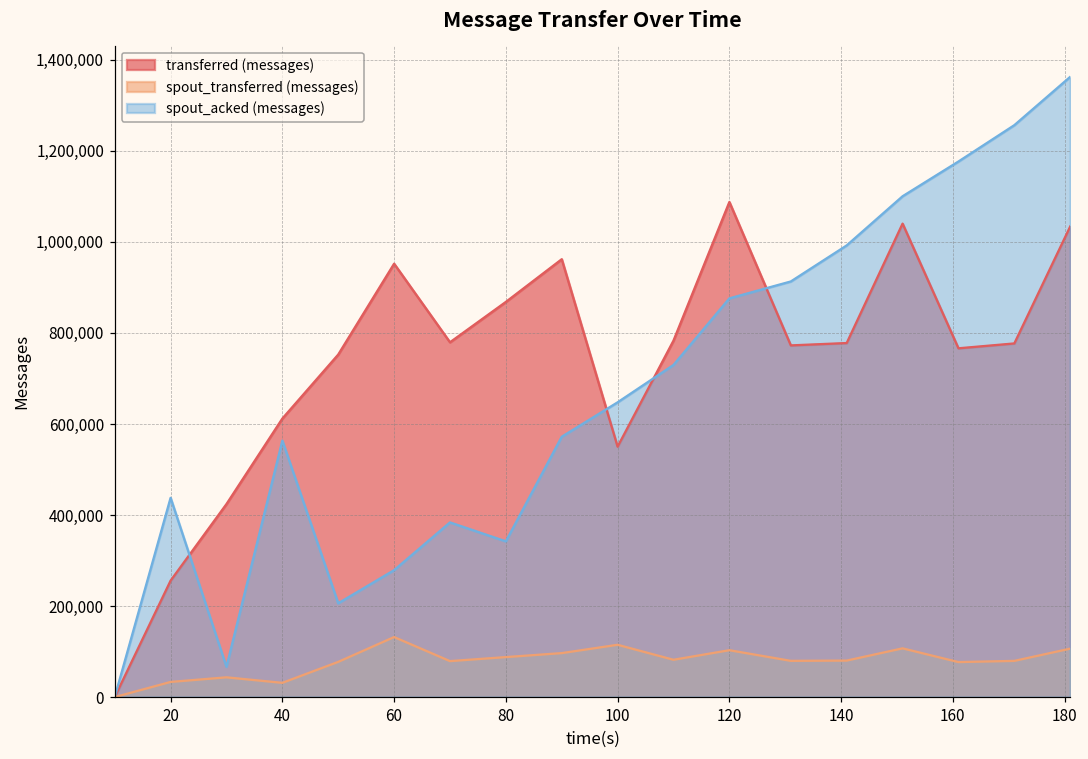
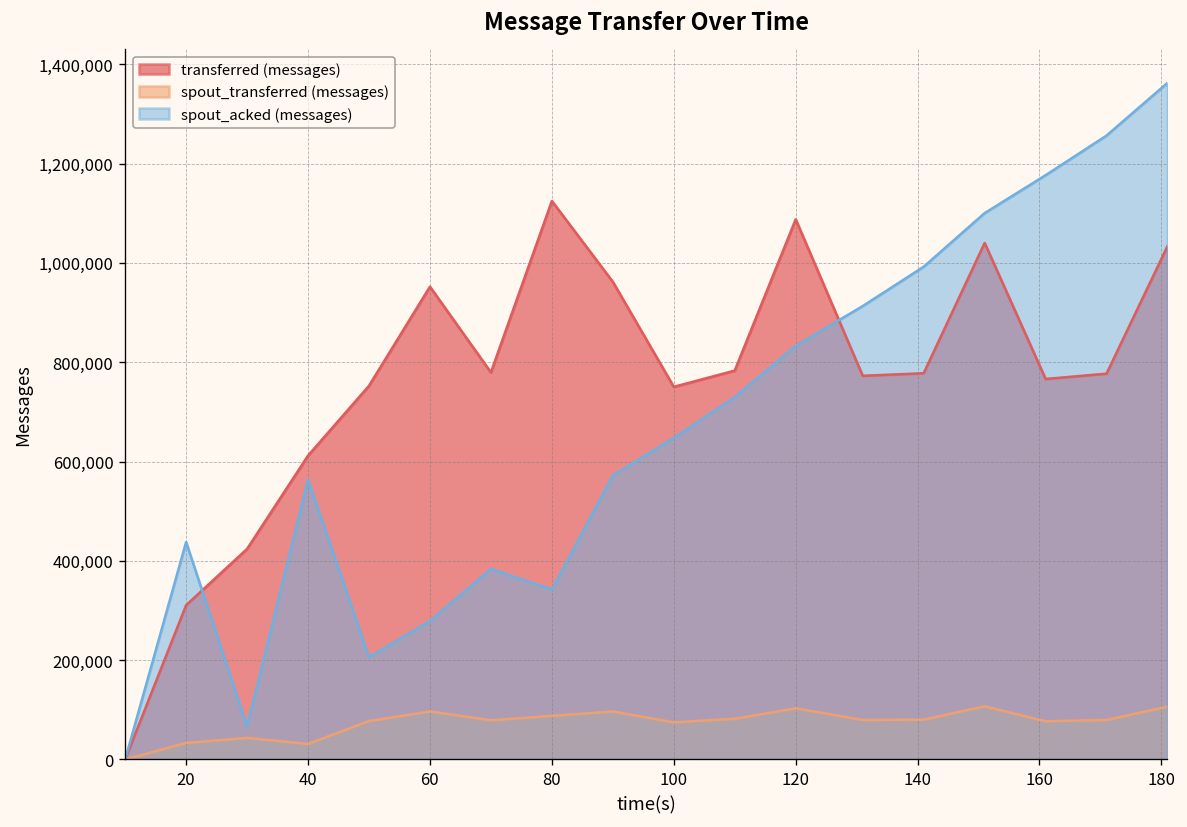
  {
    "transferred (messages)": {
-     "20": "260,000",
+     "20": "310,000",
      "40": "610,000",
      "60": "950,000",
-     "80": "870,000",
-     "100": "550,000",
+     "80": "1,120,000",
+     "100": "750,000",
      "120": "1,090,000"
    },
    "spout_transferred (messages)": {
      "20": "30,000",
      "40": "30,000",
-     "60": "130,000",
+     "60": "100,000",
      "80": "90,000",
-     "100": "110,000",
+     "100": "70,000",
      "120": "100,000"
    },
    "spout_acked (messages)": {
      "20": "440,000",
      "40": "560,000",
      "60": "280,000",
      "80": "340,000",
      "100": "650,000",
-     "120": "880,000"
+     "120": "830,000"
    }
  }
